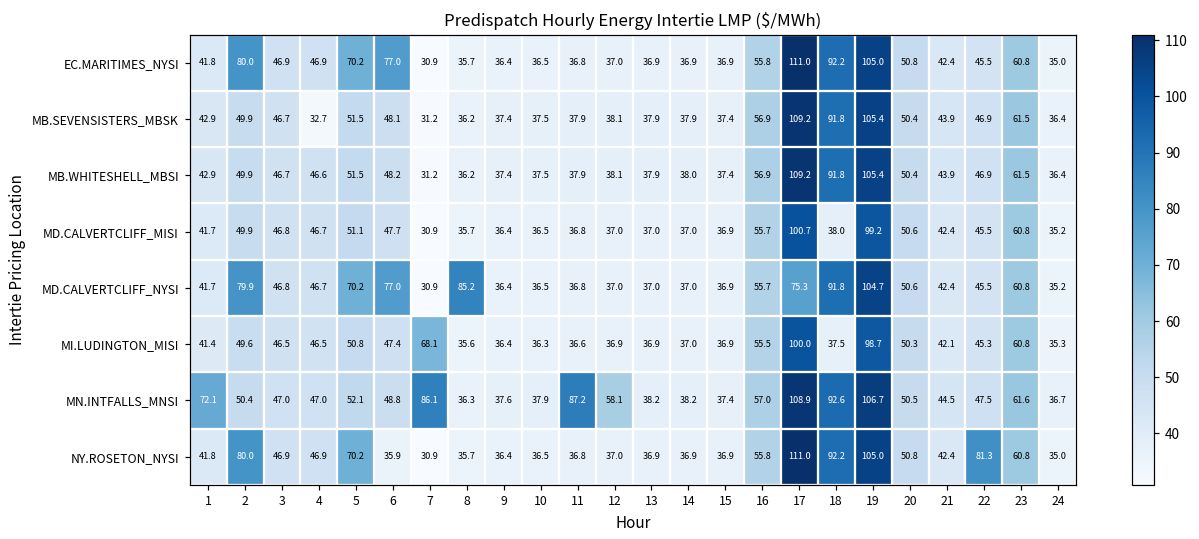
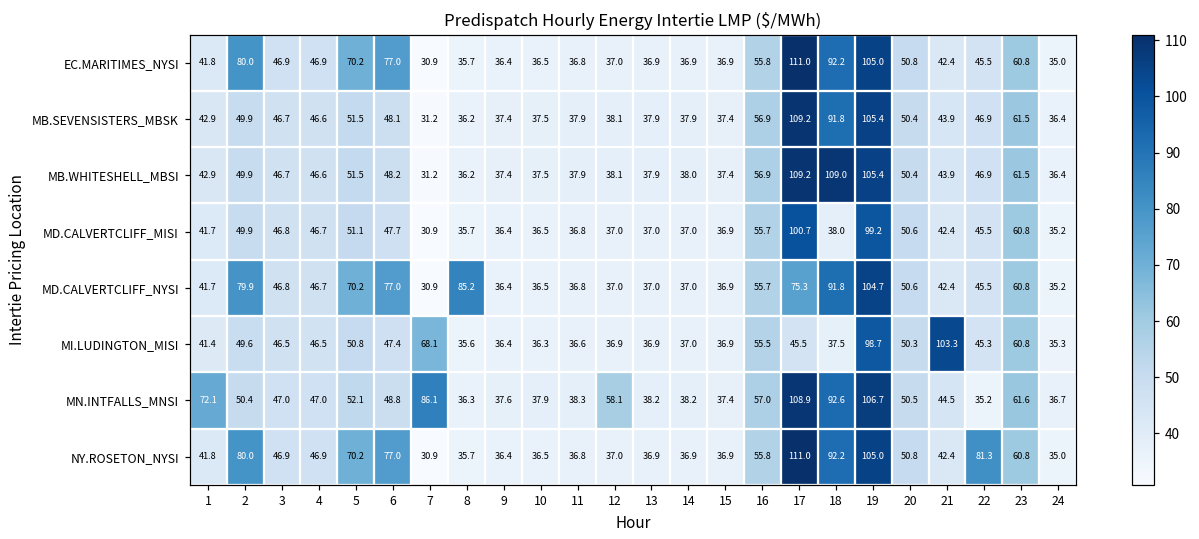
  {
    "EC.MARITIMES_NYSI": {
      "1": 41.8,
      "2": 80.0,
      "3": 46.9,
      "4": 46.9,
      "5": 70.2,
      "6": 77.0,
      "7": 30.9,
      "8": 35.7,
      "9": 36.4,
      "10": 36.5,
      "11": 36.8,
      "12": 37.0,
      "13": 36.9,
      "14": 36.9,
      "15": 36.9,
      "16": 55.8,
      "17": 111.0,
      "18": 92.2,
      "19": 105.0,
      "20": 50.8,
      "21": 42.4,
      "22": 45.5,
      "23": 60.8,
      "24": 35.0
    },
    "MB.SEVENSISTERS_MBSK": {
      "1": 42.9,
      "2": 49.9,
      "3": 46.7,
-     "4": 32.7,
+     "4": 46.6,
      "5": 51.5,
      "6": 48.1,
      "7": 31.2,
      "8": 36.2,
      "9": 37.4,
      "10": 37.5,
      "11": 37.9,
      "12": 38.1,
      "13": 37.9,
      "14": 37.9,
      "15": 37.4,
      "16": 56.9,
      "17": 109.2,
      "18": 91.8,
      "19": 105.4,
      "20": 50.4,
      "21": 43.9,
      "22": 46.9,
      "23": 61.5,
      "24": 36.4
    },
    "MB.WHITESHELL_MBSI": {
      "1": 42.9,
      "2": 49.9,
      "3": 46.7,
      "4": 46.6,
      "5": 51.5,
      "6": 48.2,
      "7": 31.2,
      "8": 36.2,
      "9": 37.4,
      "10": 37.5,
      "11": 37.9,
      "12": 38.1,
      "13": 37.9,
      "14": 38.0,
      "15": 37.4,
      "16": 56.9,
      "17": 109.2,
-     "18": 91.8,
+     "18": 109.0,
      "19": 105.4,
      "20": 50.4,
      "21": 43.9,
      "22": 46.9,
      "23": 61.5,
      "24": 36.4
    },
    "MD.CALVERTCLIFF_MISI": {
      "1": 41.7,
      "2": 49.9,
      "3": 46.8,
      "4": 46.7,
      "5": 51.1,
      "6": 47.7,
      "7": 30.9,
      "8": 35.7,
      "9": 36.4,
      "10": 36.5,
      "11": 36.8,
      "12": 37.0,
      "13": 37.0,
      "14": 37.0,
      "15": 36.9,
      "16": 55.7,
      "17": 100.7,
      "18": 38.0,
      "19": 99.2,
      "20": 50.6,
      "21": 42.4,
      "22": 45.5,
      "23": 60.8,
      "24": 35.2
    },
    "MD.CALVERTCLIFF_NYSI": {
      "1": 41.7,
      "2": 79.9,
      "3": 46.8,
      "4": 46.7,
      "5": 70.2,
      "6": 77.0,
      "7": 30.9,
      "8": 85.2,
      "9": 36.4,
      "10": 36.5,
      "11": 36.8,
      "12": 37.0,
      "13": 37.0,
      "14": 37.0,
      "15": 36.9,
      "16": 55.7,
      "17": 75.3,
      "18": 91.8,
      "19": 104.7,
      "20": 50.6,
      "21": 42.4,
      "22": 45.5,
      "23": 60.8,
      "24": 35.2
    },
    "MI.LUDINGTON_MISI": {
      "1": 41.4,
      "2": 49.6,
      "3": 46.5,
      "4": 46.5,
      "5": 50.8,
      "6": 47.4,
      "7": 68.1,
      "8": 35.6,
      "9": 36.4,
      "10": 36.3,
      "11": 36.6,
      "12": 36.9,
      "13": 36.9,
      "14": 37.0,
      "15": 36.9,
      "16": 55.5,
-     "17": 100.0,
+     "17": 45.5,
      "18": 37.5,
      "19": 98.7,
      "20": 50.3,
-     "21": 42.1,
+     "21": 103.3,
      "22": 45.3,
      "23": 60.8,
      "24": 35.3
    },
    "MN.INTFALLS_MNSI": {
      "1": 72.1,
      "2": 50.4,
      "3": 47.0,
      "4": 47.0,
      "5": 52.1,
      "6": 48.8,
      "7": 86.1,
      "8": 36.3,
      "9": 37.6,
      "10": 37.9,
-     "11": 87.2,
+     "11": 38.3,
      "12": 58.1,
      "13": 38.2,
      "14": 38.2,
      "15": 37.4,
      "16": 57.0,
      "17": 108.9,
      "18": 92.6,
      "19": 106.7,
      "20": 50.5,
      "21": 44.5,
-     "22": 47.5,
+     "22": 35.2,
      "23": 61.6,
      "24": 36.7
    },
    "NY.ROSETON_NYSI": {
      "1": 41.8,
      "2": 80.0,
      "3": 46.9,
      "4": 46.9,
      "5": 70.2,
-     "6": 35.9,
+     "6": 77.0,
      "7": 30.9,
      "8": 35.7,
      "9": 36.4,
      "10": 36.5,
      "11": 36.8,
      "12": 37.0,
      "13": 36.9,
      "14": 36.9,
      "15": 36.9,
      "16": 55.8,
      "17": 111.0,
      "18": 92.2,
      "19": 105.0,
      "20": 50.8,
      "21": 42.4,
      "22": 81.3,
      "23": 60.8,
      "24": 35.0
    }
  }
